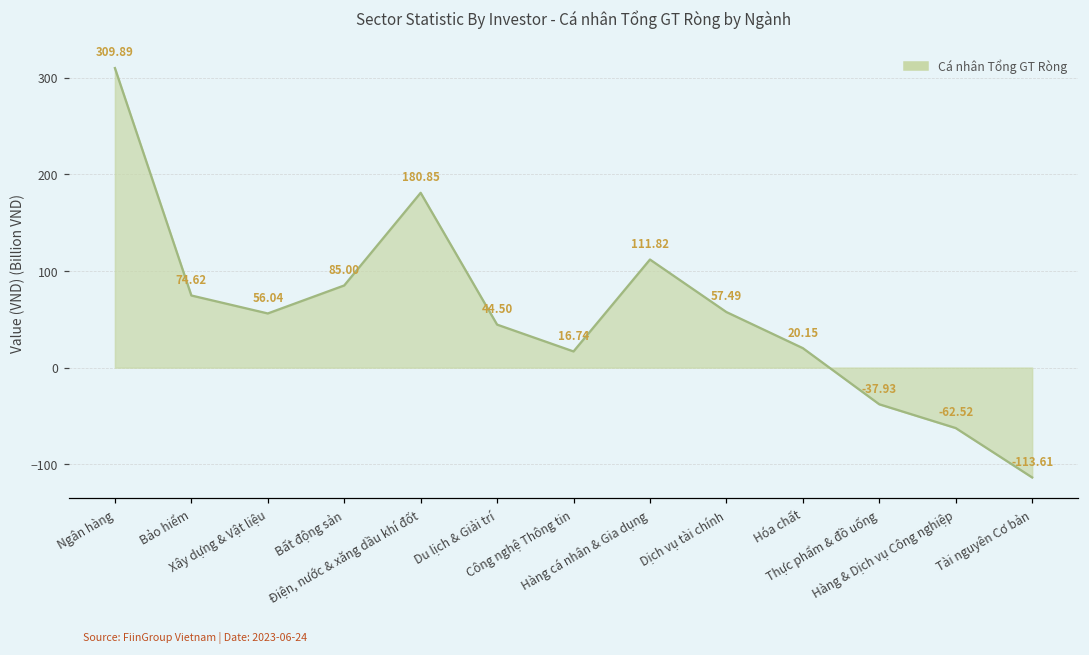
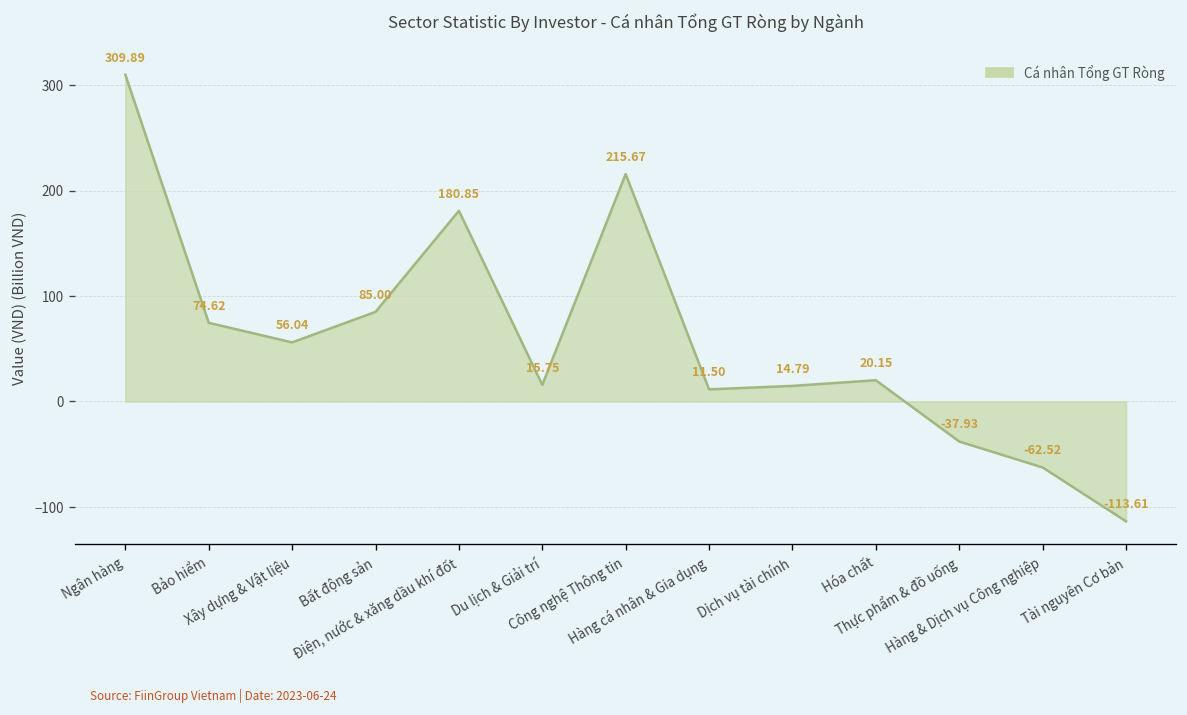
  {
    "Cá nhân Tổng GT Ròng": {
-     "Du lịch & Giải trí": 44.50,
-     "Công nghệ Thông tin": 16.74,
-     "Hàng cá nhân & Gia dụng": 111.82,
-     "Dịch vụ tài chính": 57.49
+     "Du lịch & Giải trí": 15.75,
+     "Công nghệ Thông tin": 215.67,
+     "Hàng cá nhân & Gia dụng": 11.50,
+     "Dịch vụ tài chính": 14.79
    }
  }
